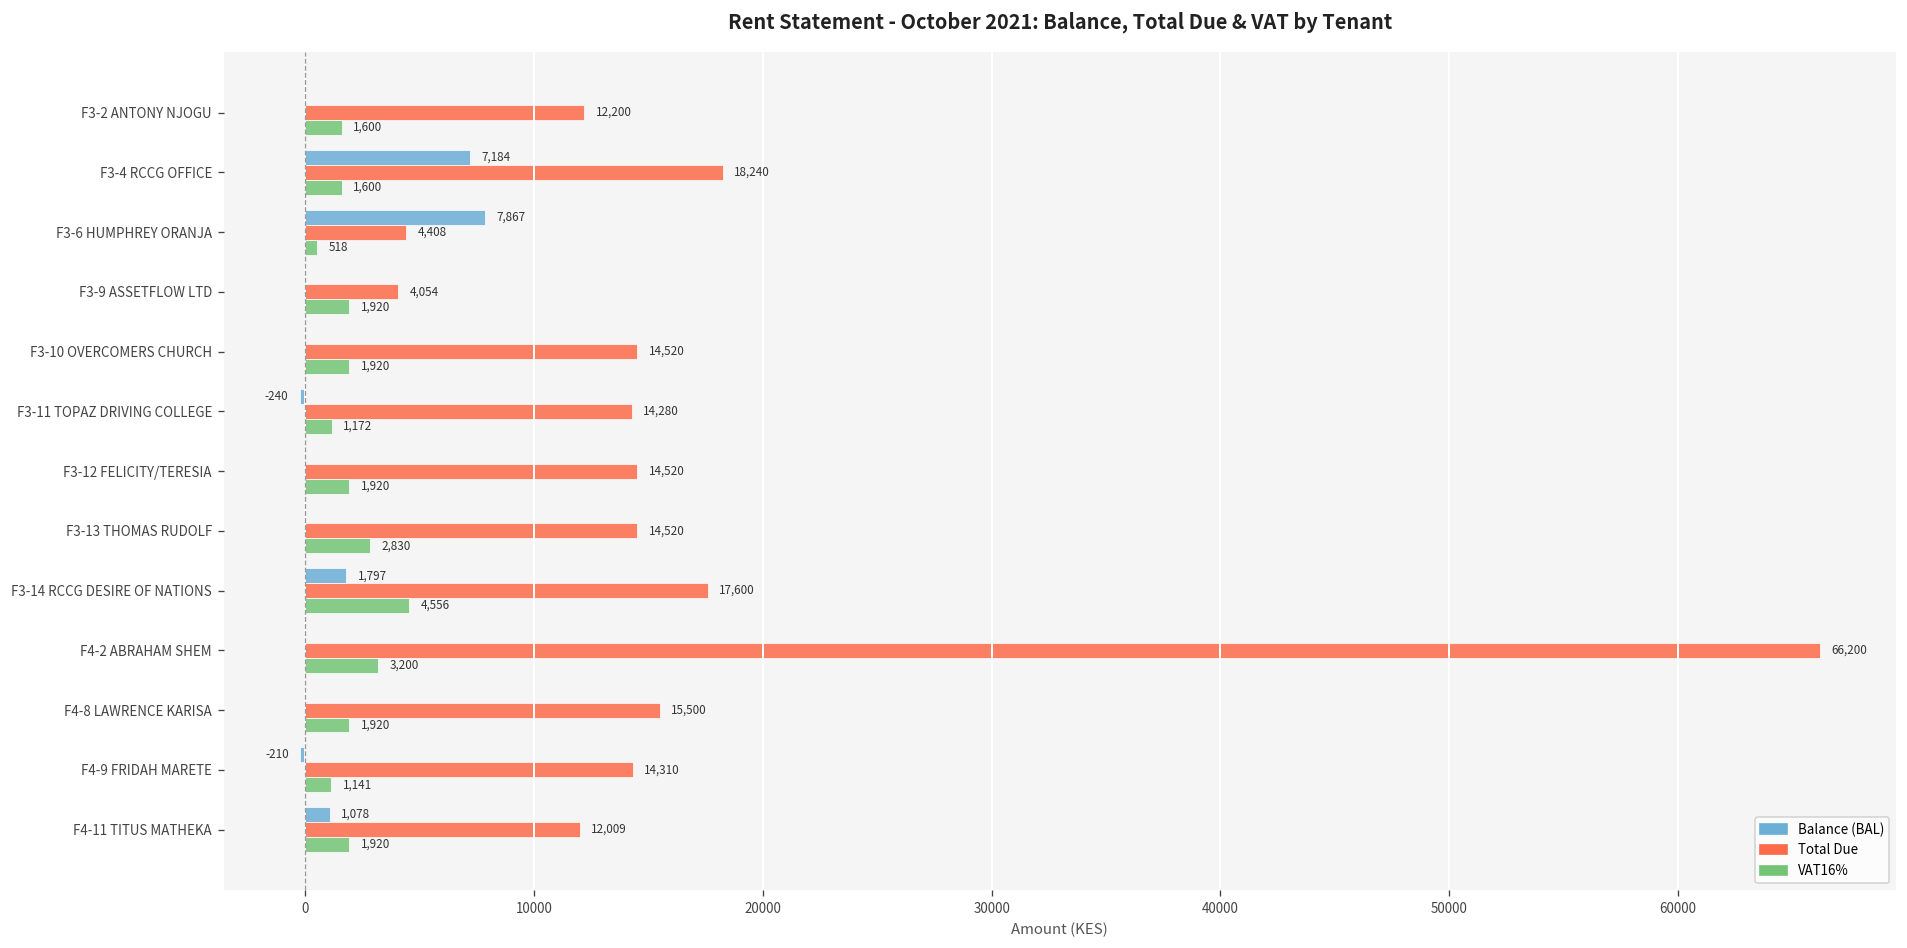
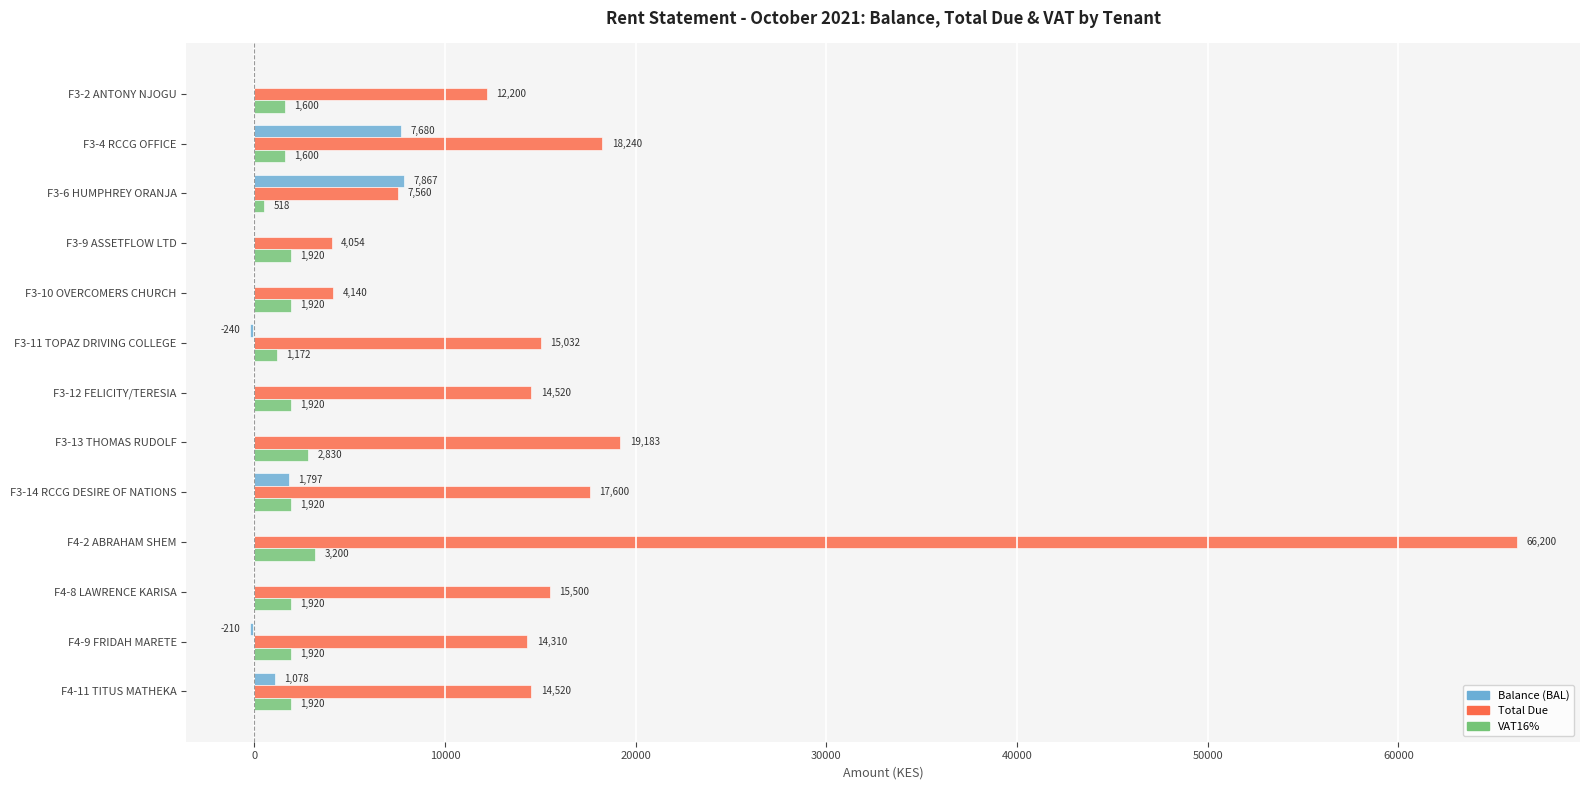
  {
    "Balance (BAL)": {
-     "F3-4 RCCG OFFICE": "7,184",
+     "F3-4 RCCG OFFICE": "7,680",
      "F3-6 HUMPHREY ORANJA": "7,867",
      "F3-11 TOPAZ DRIVING COLLEGE": "-240",
      "F3-14 RCCG DESIRE OF NATIONS": "1,797",
      "F4-9 FRIDAH MARETE": "-210",
      "F4-11 TITUS MATHEKA": "1,078"
    },
    "Total Due": {
      "F3-2 ANTONY NJOGU": "12,200",
      "F3-4 RCCG OFFICE": "18,240",
-     "F3-6 HUMPHREY ORANJA": "4,408",
+     "F3-6 HUMPHREY ORANJA": "7,560",
      "F3-9 ASSETFLOW LTD": "4,054",
-     "F3-10 OVERCOMERS CHURCH": "14,520",
-     "F3-11 TOPAZ DRIVING COLLEGE": "14,280",
+     "F3-10 OVERCOMERS CHURCH": "4,140",
+     "F3-11 TOPAZ DRIVING COLLEGE": "15,032",
      "F3-12 FELICITY/TERESIA": "14,520",
-     "F3-13 THOMAS RUDOLF": "14,520",
+     "F3-13 THOMAS RUDOLF": "19,183",
      "F3-14 RCCG DESIRE OF NATIONS": "17,600",
      "F4-2 ABRAHAM SHEM": "66,200",
      "F4-8 LAWRENCE KARISA": "15,500",
      "F4-9 FRIDAH MARETE": "14,310",
-     "F4-11 TITUS MATHEKA": "12,009"
+     "F4-11 TITUS MATHEKA": "14,520"
    },
    "VAT16%": {
      "F3-2 ANTONY NJOGU": "1,600",
      "F3-4 RCCG OFFICE": "1,600",
      "F3-6 HUMPHREY ORANJA": "518",
      "F3-9 ASSETFLOW LTD": "1,920",
      "F3-10 OVERCOMERS CHURCH": "1,920",
      "F3-11 TOPAZ DRIVING COLLEGE": "1,172",
      "F3-12 FELICITY/TERESIA": "1,920",
      "F3-13 THOMAS RUDOLF": "2,830",
-     "F3-14 RCCG DESIRE OF NATIONS": "4,556",
+     "F3-14 RCCG DESIRE OF NATIONS": "1,920",
      "F4-2 ABRAHAM SHEM": "3,200",
      "F4-8 LAWRENCE KARISA": "1,920",
-     "F4-9 FRIDAH MARETE": "1,141",
+     "F4-9 FRIDAH MARETE": "1,920",
      "F4-11 TITUS MATHEKA": "1,920"
    }
  }
